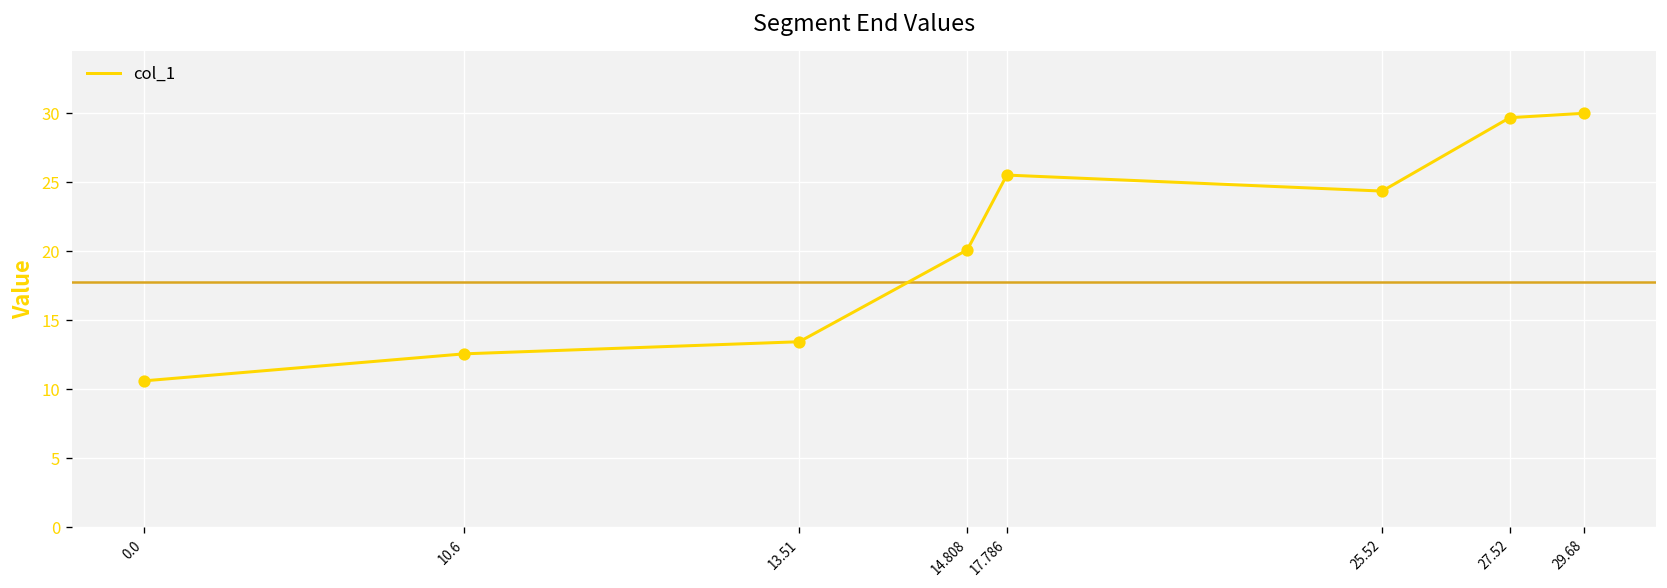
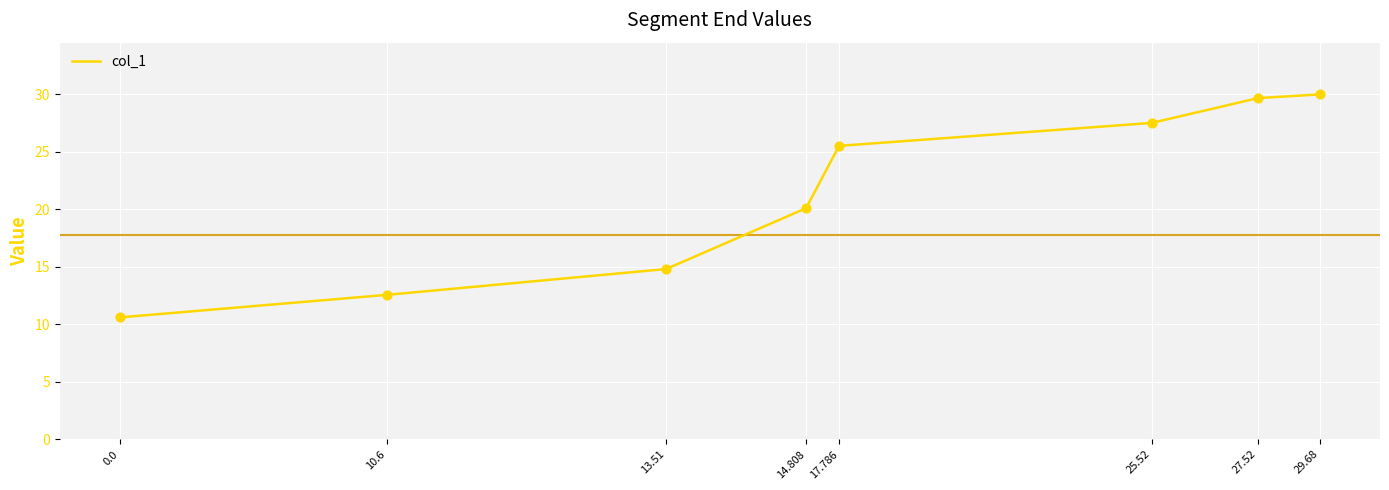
  {
    "0.0": 10.6,
    "10.6": 12.6,
-   "13.51": 13.4,
+   "13.51": 14.8,
    "14.808": 20.1,
    "17.786": 25.5,
-   "25.52": 24.4,
+   "25.52": 27.5,
    "27.52": 29.7,
    "29.68": 30.0
  }
